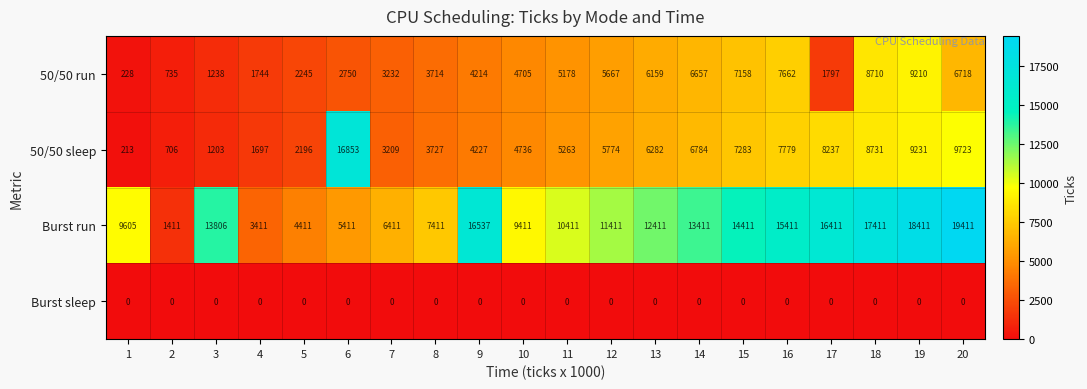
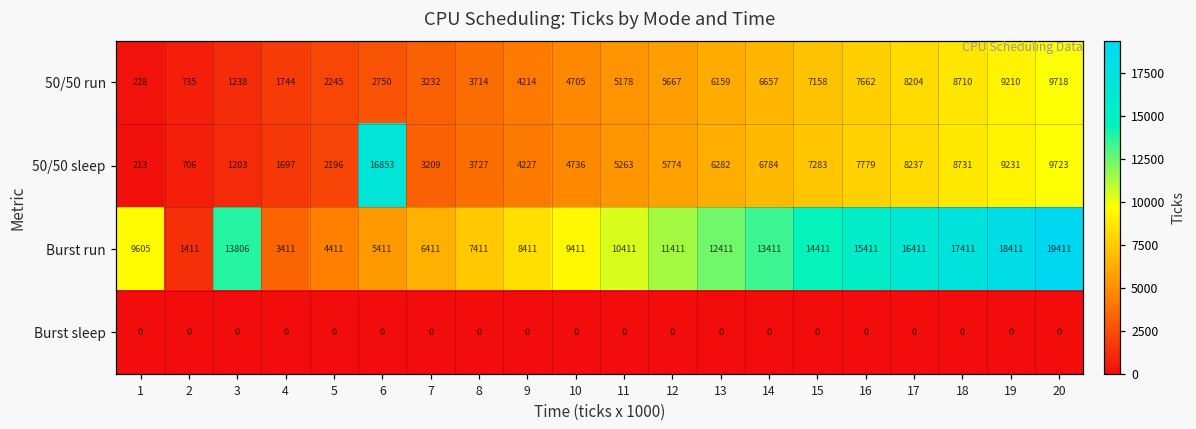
  {
    "50/50 run": {
      "1": 228,
      "2": 735,
      "3": 1238,
      "4": 1744,
      "5": 2245,
      "6": 2750,
      "7": 3232,
      "8": 3714,
      "9": 4214,
      "10": 4705,
      "11": 5178,
      "12": 5667,
      "13": 6159,
      "14": 6657,
      "15": 7158,
      "16": 7662,
-     "17": 1797,
+     "17": 8204,
      "18": 8710,
-     "20": 6718
+     "20": 9718
    },
    "50/50 sleep": {
      "1": 213,
      "2": 706,
      "3": 1203,
      "4": 1697,
      "5": 2196,
      "6": 16853,
      "7": 3209,
      "8": 3727,
      "9": 4227,
      "10": 4736,
      "11": 5263,
      "12": 5774,
      "13": 6282,
      "14": 6784,
      "15": 7283,
      "16": 7779,
      "17": 8237,
      "18": 8731,
      "19": 9231,
      "20": 9723
    },
    "Burst run": {
      "1": 9605,
      "2": 1411,
      "3": 13806,
      "4": 3411,
      "5": 4411,
      "6": 5411,
      "7": 6411,
      "8": 7411,
-     "9": 16537,
+     "9": 8411,
      "10": 9411,
      "11": 10411,
      "12": 11411,
      "13": 12411,
      "14": 13411,
      "15": 14411,
      "16": 15411,
      "17": 16411,
      "18": 17411,
      "19": 18411,
      "20": 19411
    },
    "Burst sleep": {
      "1": 0,
      "2": 0,
      "3": 0,
      "4": 0,
      "5": 0,
      "6": 0,
      "7": 0,
      "8": 0,
      "9": 0,
      "10": 0,
      "11": 0,
      "12": 0,
      "13": 0,
      "14": 0,
      "15": 0,
      "16": 0,
      "17": 0,
      "18": 0,
      "19": 0,
      "20": 0
    }
  }
